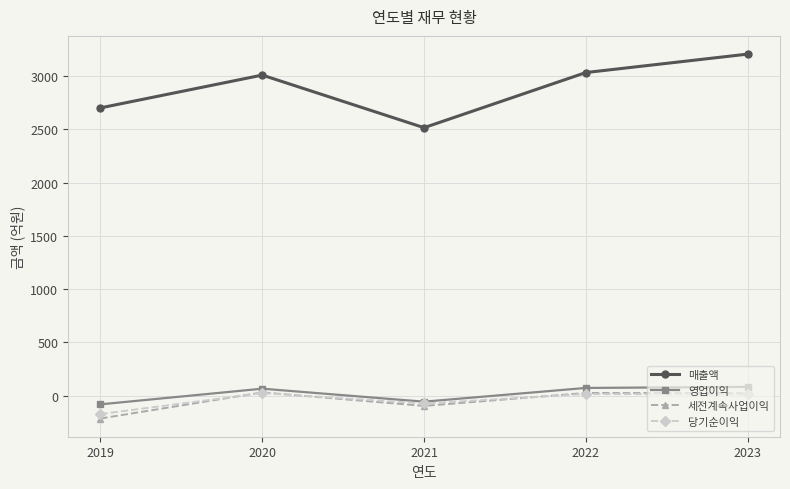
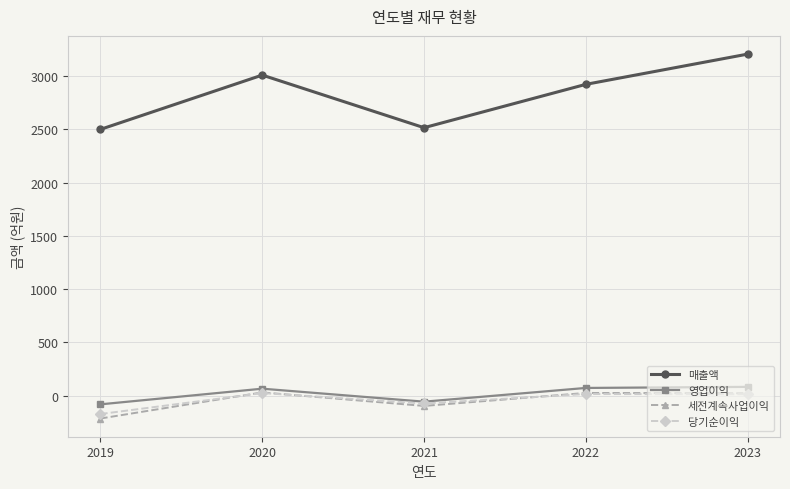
  {
    "매출액": {
-     "2019": 2700,
+     "2019": 2500,
      "2020": 3010,
      "2021": 2520,
-     "2022": 3030,
+     "2022": 2920,
      "2023": 3210
    }
  }
